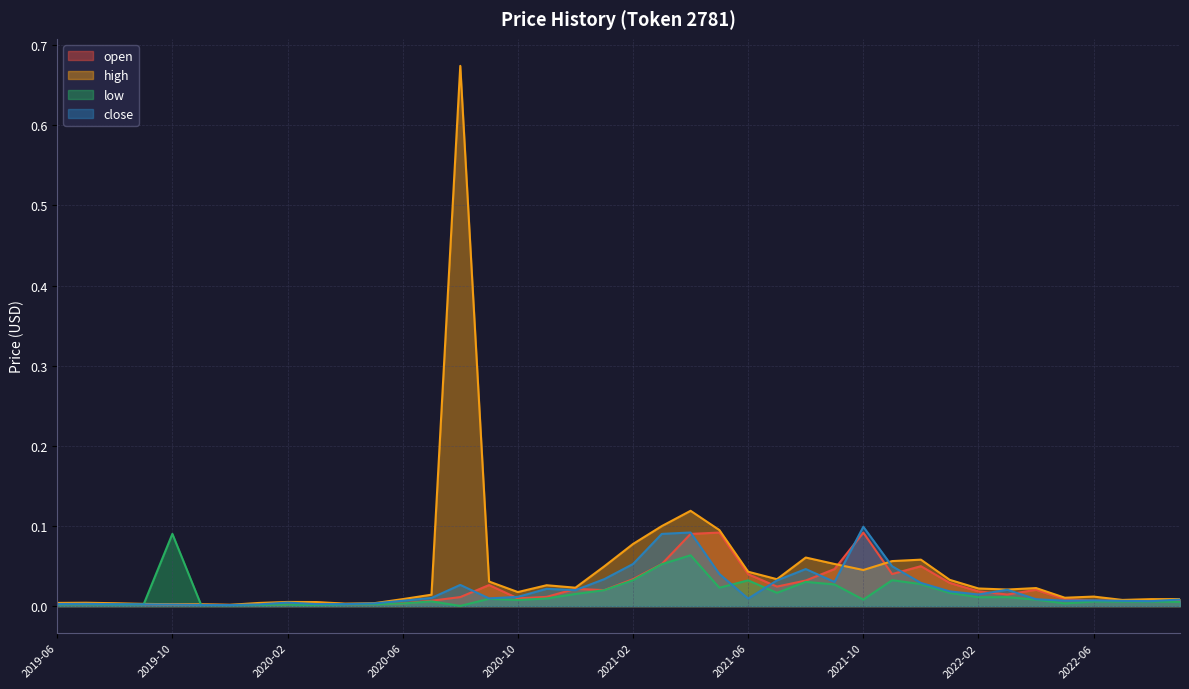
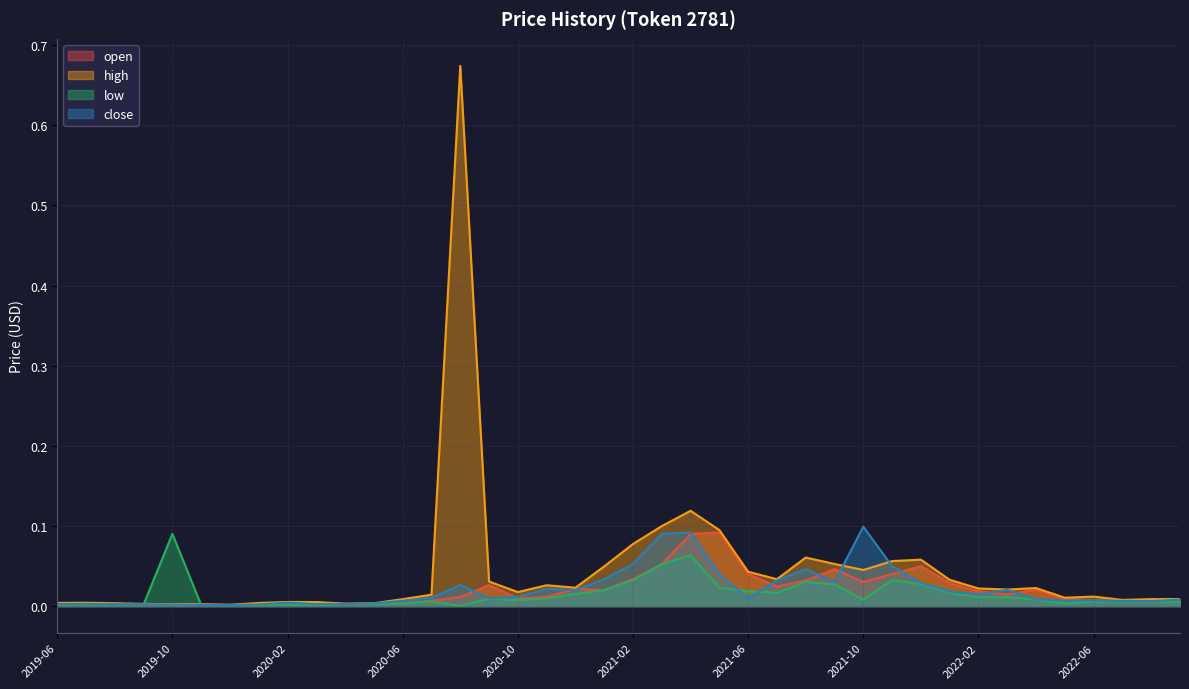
  {
    "open": {
-     "2021-10": 0.09,
+     "2021-10": 0.03,
      "2022-02": 0.02
    },
    "high": {
      "2020-10": 0.02,
      "2021-02": 0.08,
      "2021-10": 0.05,
      "2022-02": 0.02,
      "2022-06": 0.01
    },
    "low": {
      "2019-10": 0.09,
-     "2021-06": 0.03,
+     "2021-06": 0.02,
      "2021-10": 0.01,
      "2022-02": 0.01
    },
    "close": {
      "2021-02": 0.05,
      "2021-06": 0.01,
      "2021-10": 0.10,
      "2022-02": 0.01
    }
  }
